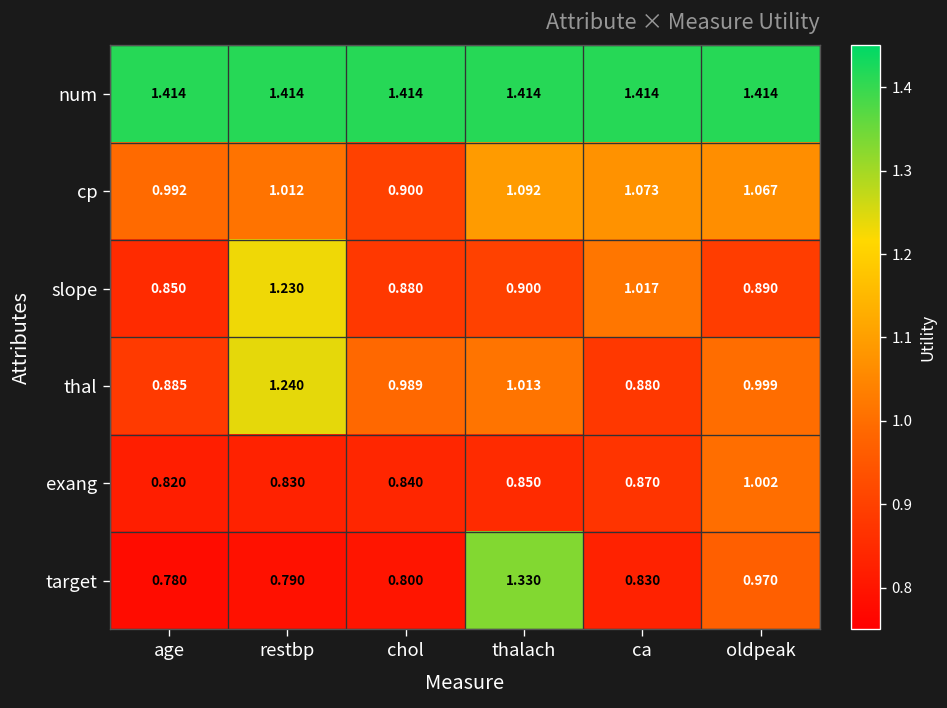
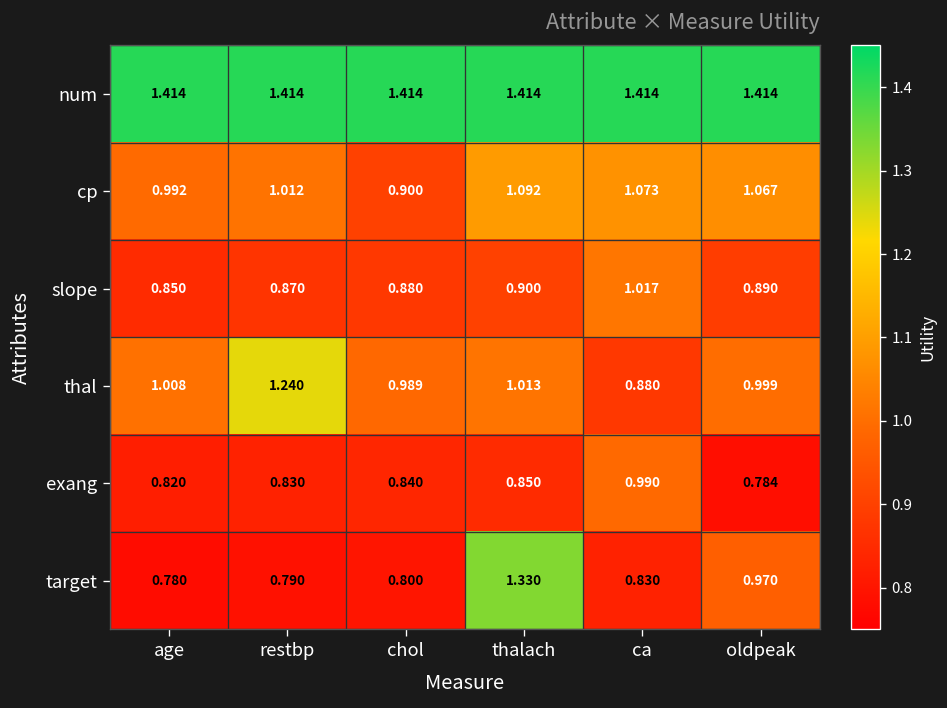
  {
    "num": {
      "age": 1.414,
      "restbp": 1.414,
      "chol": 1.414,
      "thalach": 1.414,
      "ca": 1.414,
      "oldpeak": 1.414
    },
    "cp": {
      "age": 0.992,
      "restbp": 1.012,
      "chol": 0.900,
      "thalach": 1.092,
      "ca": 1.073,
      "oldpeak": 1.067
    },
    "slope": {
      "age": 0.850,
-     "restbp": 1.230,
+     "restbp": 0.870,
      "chol": 0.880,
      "thalach": 0.900,
      "ca": 1.017,
      "oldpeak": 0.890
    },
    "thal": {
-     "age": 0.885,
+     "age": 1.008,
      "restbp": 1.240,
      "chol": 0.989,
      "thalach": 1.013,
      "ca": 0.880,
      "oldpeak": 0.999
    },
    "exang": {
      "age": 0.820,
      "restbp": 0.830,
      "chol": 0.840,
      "thalach": 0.850,
-     "ca": 0.870,
-     "oldpeak": 1.002
+     "ca": 0.990,
+     "oldpeak": 0.784
    },
    "target": {
      "age": 0.780,
      "restbp": 0.790,
      "chol": 0.800,
      "thalach": 1.330,
      "ca": 0.830,
      "oldpeak": 0.970
    }
  }
